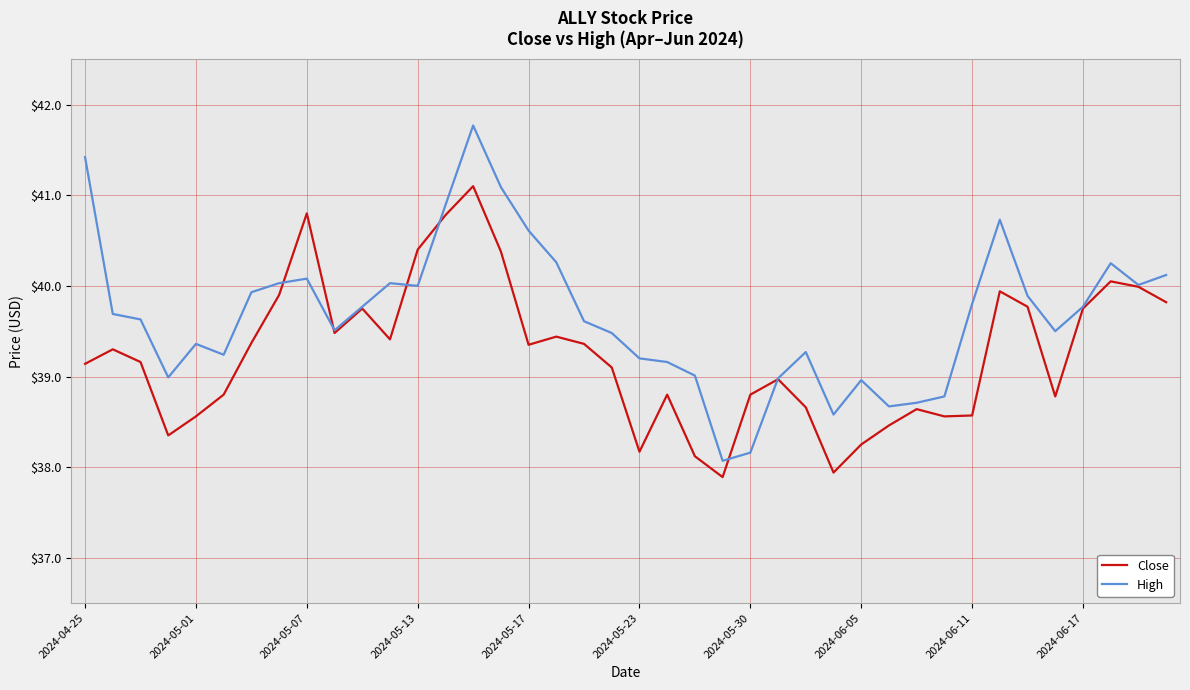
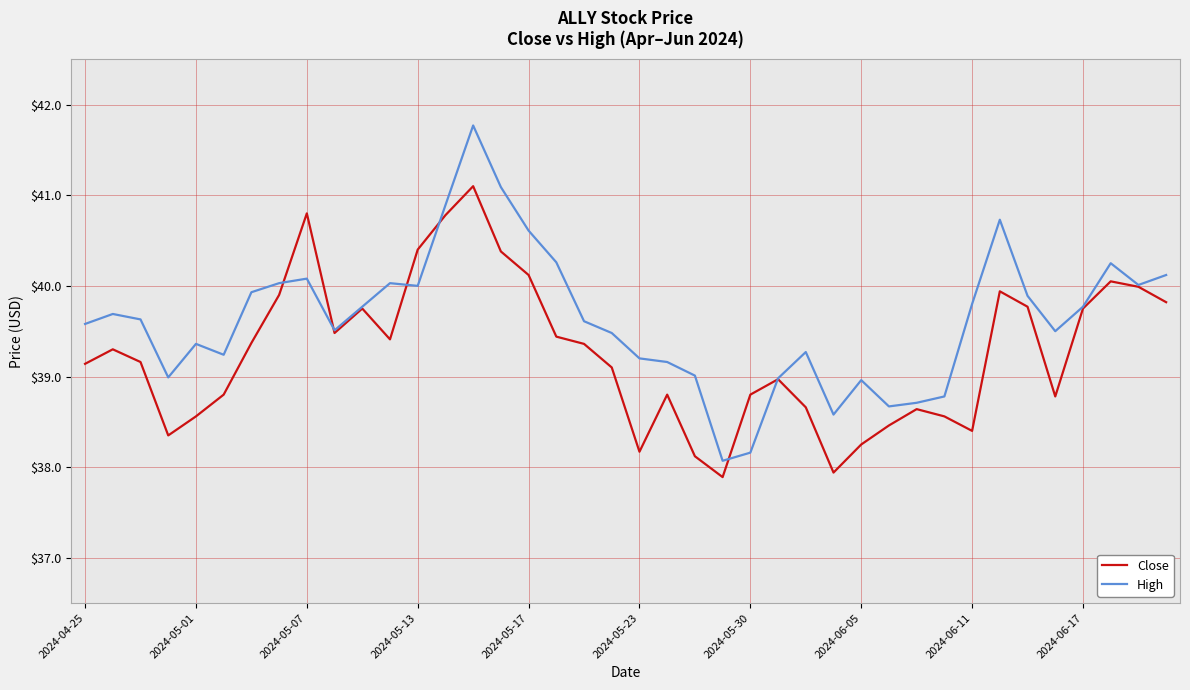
  {
    "Close": {
      "2024-04-25": "$39.1",
      "2024-05-01": "$38.6",
      "2024-05-07": "$40.8",
      "2024-05-13": "$40.4",
-     "2024-05-17": "$39.4",
+     "2024-05-17": "$40.1",
      "2024-05-23": "$38.2",
      "2024-05-30": "$38.8",
      "2024-06-05": "$38.3",
-     "2024-06-11": "$38.6"
+     "2024-06-11": "$38.4"
    },
    "High": {
-     "2024-04-25": "$41.4",
+     "2024-04-25": "$39.6",
      "2024-05-01": "$39.4",
      "2024-05-07": "$40.1",
      "2024-05-13": "$40.0",
      "2024-05-17": "$40.6",
      "2024-05-23": "$39.2",
      "2024-05-30": "$38.2",
      "2024-06-05": "$39.0",
      "2024-06-11": "$39.8"
    }
  }
